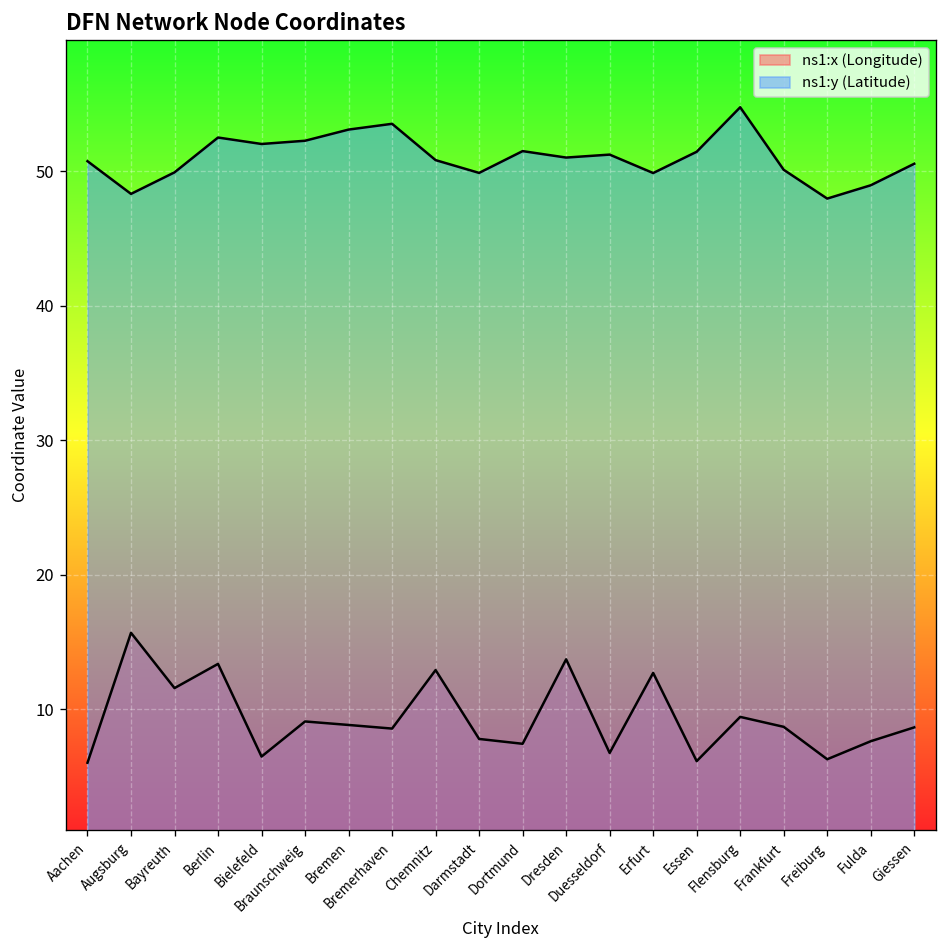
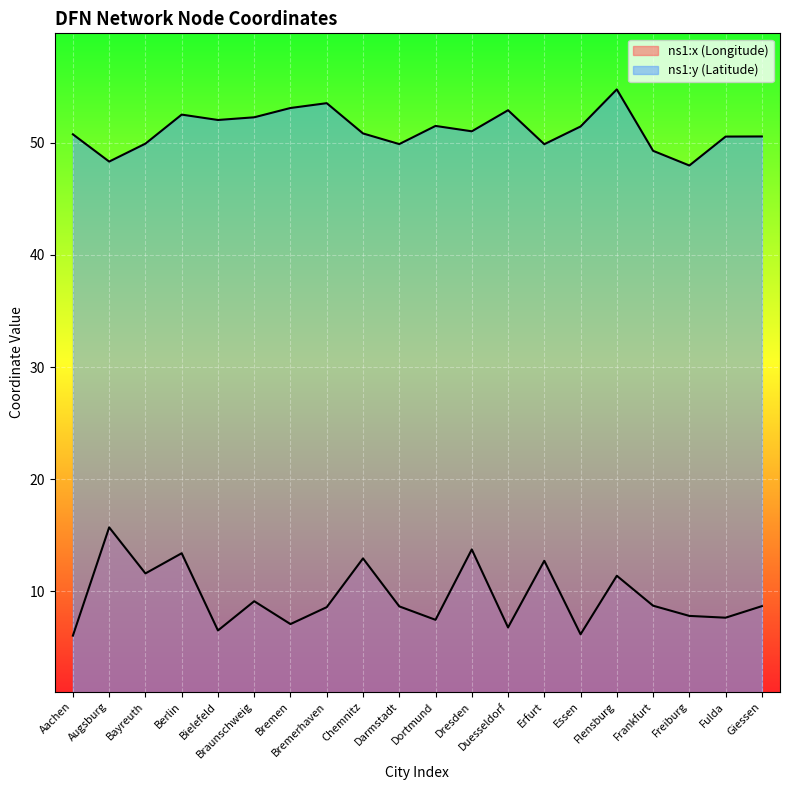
  {
    "ns1:x (Longitude)": {
      "Aachen": 6.0,
      "Augsburg": 15.7,
      "Bayreuth": 11.6,
      "Berlin": 13.4,
      "Bielefeld": 6.5,
      "Braunschweig": 9.1,
-     "Bremen": 8.9,
+     "Bremen": 7.1,
      "Bremerhaven": 8.6,
      "Chemnitz": 12.9,
-     "Darmstadt": 7.8,
+     "Darmstadt": 8.7,
      "Dortmund": 7.5,
      "Dresden": 13.7,
      "Duesseldorf": 6.8,
      "Erfurt": 12.7,
      "Essen": 6.2,
-     "Flensburg": 9.5,
+     "Flensburg": 11.4,
      "Frankfurt": 8.7,
-     "Freiburg": 6.3,
+     "Freiburg": 7.8,
      "Fulda": 7.6,
      "Giessen": 8.7
    },
    "ns1:y (Latitude)": {
      "Aachen": 50.8,
      "Augsburg": 48.3,
      "Bayreuth": 49.9,
      "Berlin": 52.5,
      "Bielefeld": 52.0,
      "Braunschweig": 52.3,
      "Bremen": 53.1,
      "Bremerhaven": 53.5,
      "Chemnitz": 50.8,
      "Darmstadt": 49.9,
      "Dortmund": 51.5,
      "Dresden": 51.0,
-     "Duesseldorf": 51.3,
+     "Duesseldorf": 52.9,
      "Erfurt": 49.9,
      "Essen": 51.5,
      "Flensburg": 54.8,
-     "Frankfurt": 50.1,
+     "Frankfurt": 49.3,
      "Freiburg": 48.0,
-     "Fulda": 49.0,
+     "Fulda": 50.6,
      "Giessen": 50.6
    }
  }
